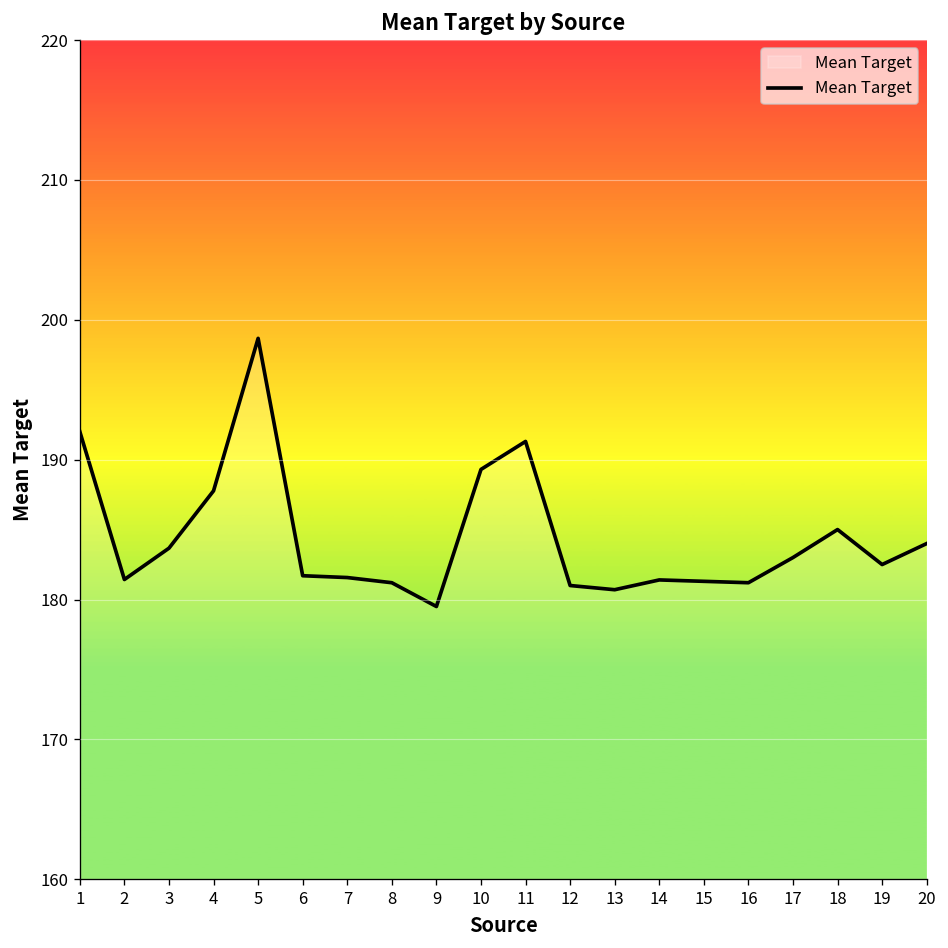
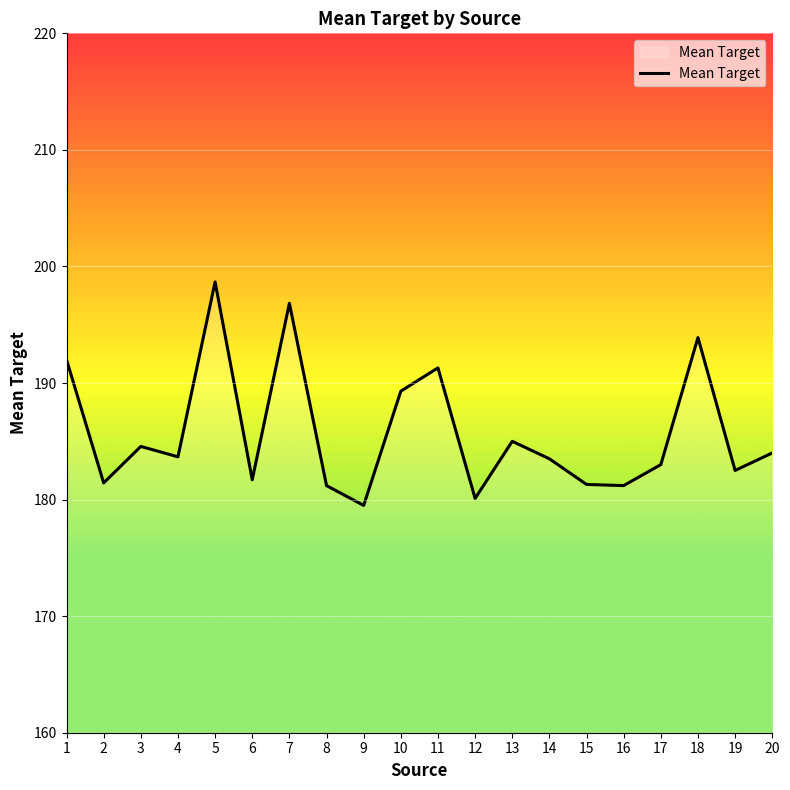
  {
    "1": 192.0,
    "2": 181.4,
-   "3": 183.7,
-   "4": 187.8,
+   "3": 184.6,
+   "4": 183.7,
    "5": 198.7,
    "6": 181.7,
-   "7": 181.6,
+   "7": 196.8,
    "8": 181.2,
    "9": 179.5,
    "10": 189.3,
    "11": 191.3,
-   "12": 181.0,
-   "13": 180.7,
-   "14": 181.4,
+   "12": 180.1,
+   "13": 185.0,
+   "14": 183.5,
    "15": 181.3,
    "16": 181.2,
    "17": 183.0,
-   "18": 185.0,
+   "18": 193.9,
    "19": 182.5,
    "20": 184.0
  }
